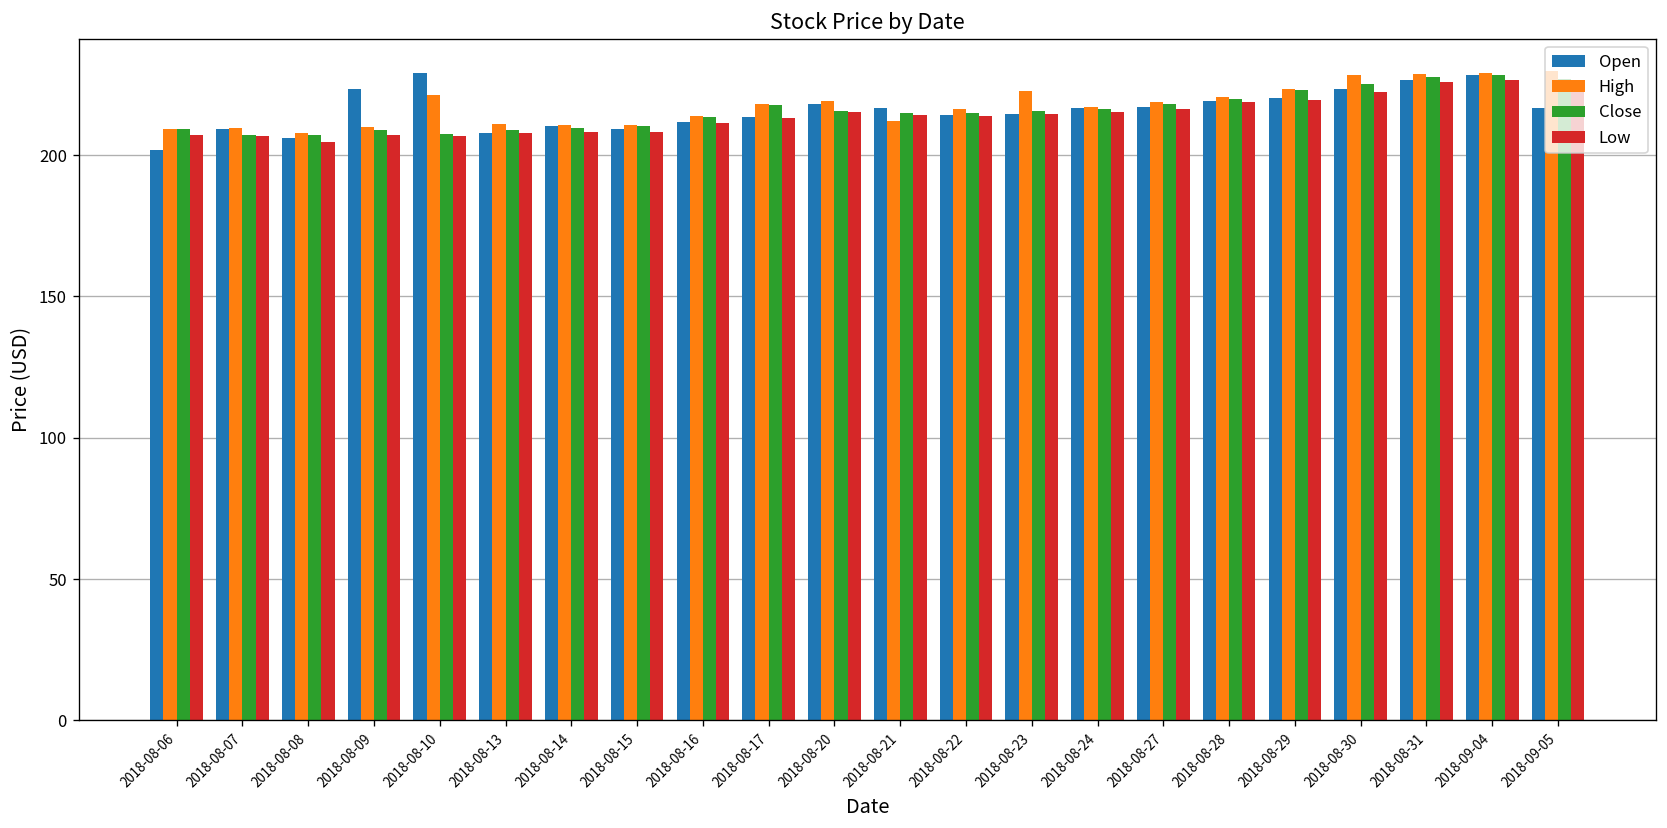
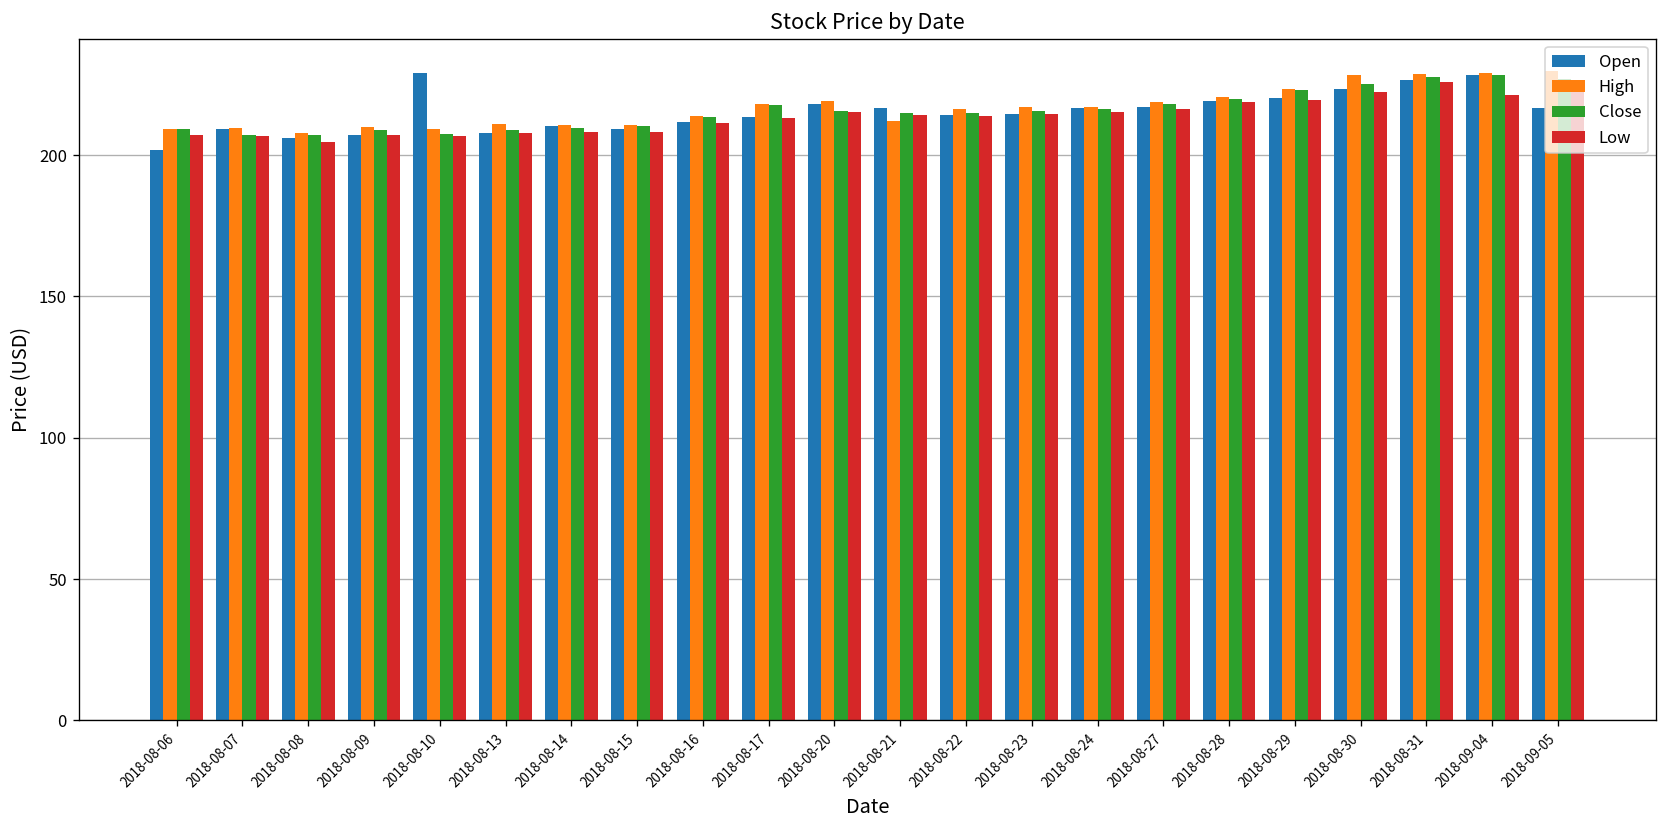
  {
    "Open": {
      "2018-08-06": 202,
      "2018-08-07": 209,
      "2018-08-08": 206,
-     "2018-08-09": 223,
+     "2018-08-09": 207,
      "2018-08-10": 229,
      "2018-08-13": 208,
      "2018-08-14": 210,
      "2018-08-15": 209,
      "2018-08-16": 212,
      "2018-08-17": 213,
      "2018-08-20": 218,
      "2018-08-21": 217,
      "2018-08-22": 214,
      "2018-08-23": 215,
      "2018-08-24": 217,
      "2018-08-27": 217,
      "2018-08-28": 219,
      "2018-08-29": 220,
      "2018-08-30": 223,
      "2018-08-31": 227,
      "2018-09-04": 228,
      "2018-09-05": 217
    },
    "High": {
      "2018-08-06": 209,
      "2018-08-07": 210,
      "2018-08-08": 208,
      "2018-08-09": 210,
-     "2018-08-10": 221,
+     "2018-08-10": 209,
      "2018-08-13": 211,
      "2018-08-14": 211,
      "2018-08-15": 211,
      "2018-08-16": 214,
      "2018-08-17": 218,
      "2018-08-20": 219,
      "2018-08-21": 212,
      "2018-08-22": 216,
-     "2018-08-23": 223,
+     "2018-08-23": 217,
      "2018-08-24": 217,
      "2018-08-27": 219,
      "2018-08-28": 221,
      "2018-08-29": 223,
      "2018-08-30": 228,
      "2018-08-31": 229,
      "2018-09-04": 229
    },
    "Close": {
      "2018-08-06": 209,
      "2018-08-07": 207,
      "2018-08-08": 207,
      "2018-08-09": 209,
      "2018-08-10": 208,
      "2018-08-13": 209,
      "2018-08-14": 210,
      "2018-08-15": 210,
      "2018-08-16": 213,
      "2018-08-17": 218,
      "2018-08-20": 215,
      "2018-08-21": 215,
      "2018-08-22": 215,
      "2018-08-23": 215,
      "2018-08-24": 216,
      "2018-08-27": 218,
      "2018-08-28": 220,
      "2018-08-29": 223,
      "2018-08-30": 225,
      "2018-08-31": 228,
      "2018-09-04": 228
    },
    "Low": {
      "2018-08-06": 207,
      "2018-08-07": 207,
      "2018-08-08": 205,
      "2018-08-09": 207,
      "2018-08-10": 207,
      "2018-08-13": 208,
      "2018-08-14": 208,
      "2018-08-15": 208,
      "2018-08-16": 211,
      "2018-08-17": 213,
      "2018-08-20": 215,
      "2018-08-21": 214,
      "2018-08-22": 214,
      "2018-08-23": 215,
      "2018-08-24": 215,
      "2018-08-27": 216,
      "2018-08-28": 219,
      "2018-08-29": 219,
      "2018-08-30": 222,
      "2018-08-31": 226,
-     "2018-09-04": 227
+     "2018-09-04": 221
    }
  }
